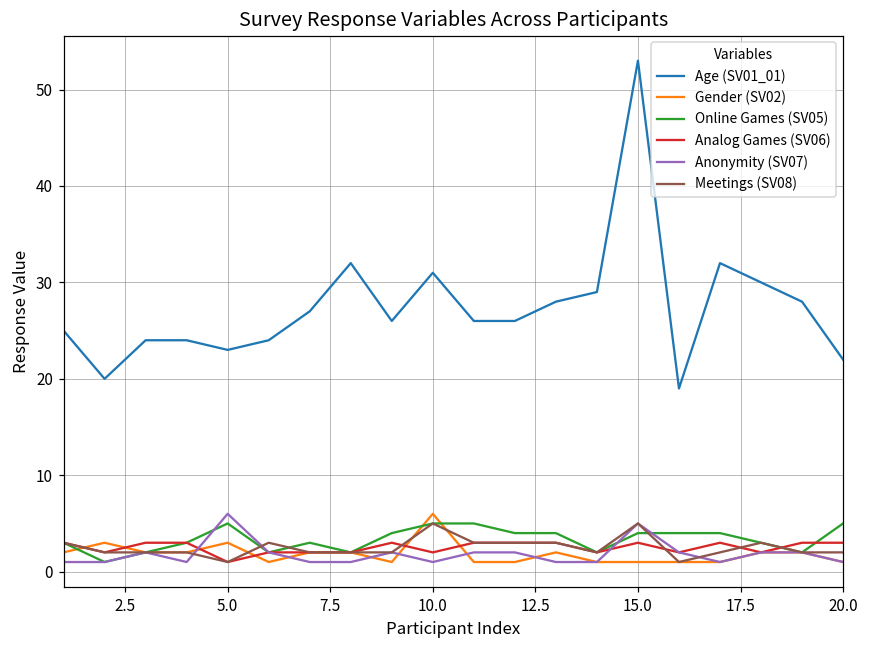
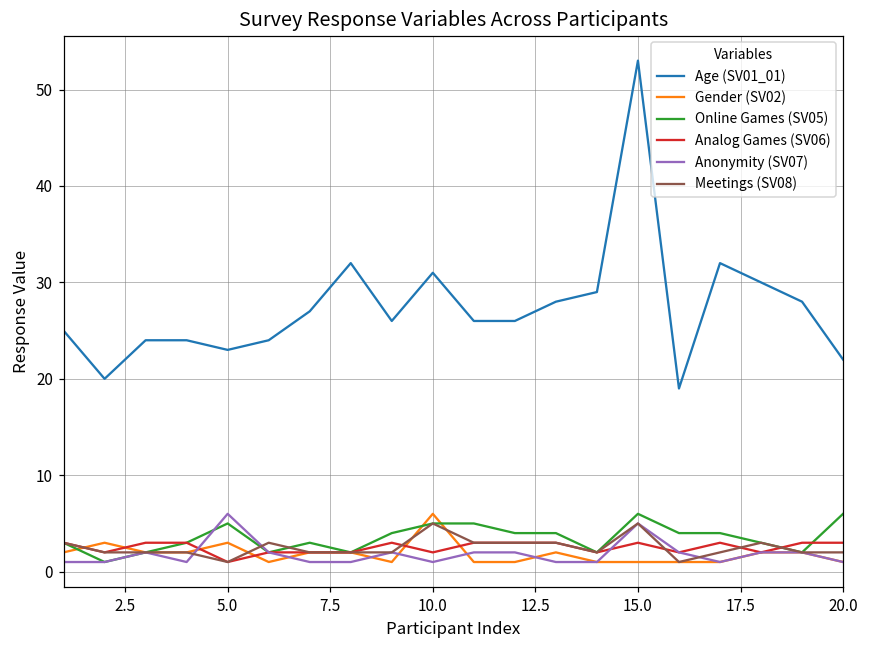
  {
    "Age (SV01_01)": {
      "5.0": 23,
      "10.0": 31,
      "15.0": 53,
      "20.0": 22
    },
    "Gender (SV02)": {
      "5.0": 3,
      "10.0": 6,
      "15.0": 1
    },
    "Online Games (SV05)": {
      "5.0": 5,
-     "15.0": 4,
-     "20.0": 5
+     "15.0": 6,
+     "20.0": 6
    },
    "Analog Games (SV06)": {
      "10.0": 2,
      "15.0": 3,
      "20.0": 3
    },
    "Anonymity (SV07)": {
      "5.0": 6,
      "10.0": 1
    },
    "Meetings (SV08)": {
      "20.0": 2
    }
  }
